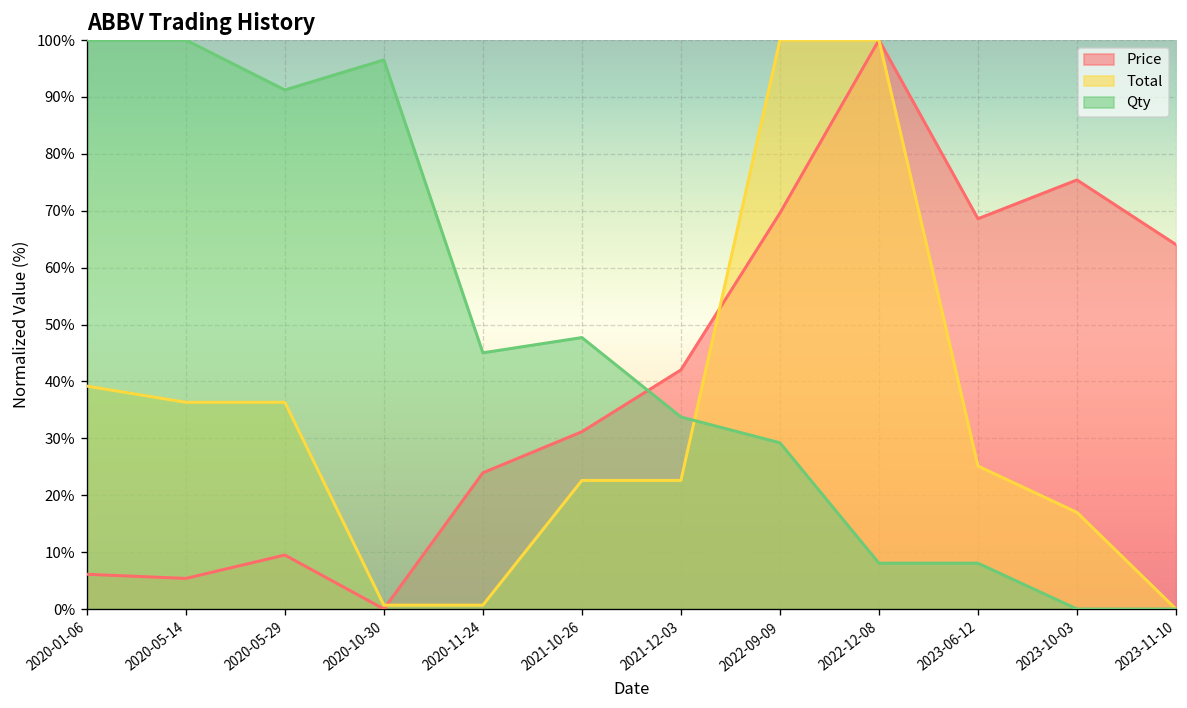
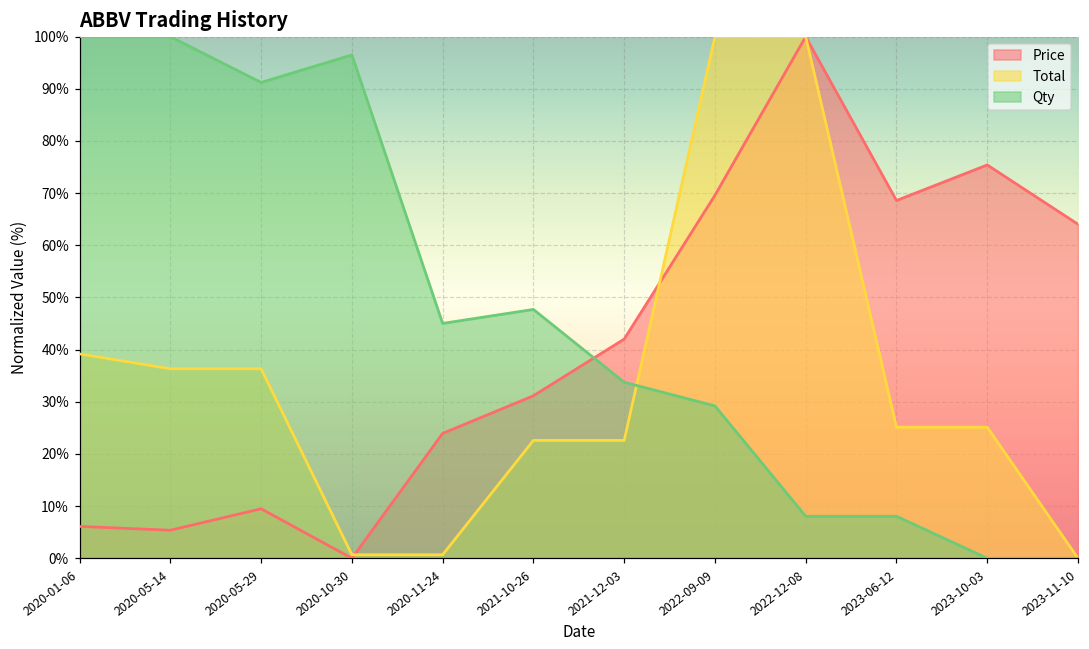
  {
    "Price": {
      "2020-01-06": "6%",
      "2020-05-14": "5%",
      "2020-05-29": "9%",
      "2020-10-30": "0%",
      "2020-11-24": "24%",
      "2021-10-26": "31%",
      "2021-12-03": "42%",
      "2022-09-09": "70%",
      "2023-06-12": "69%",
      "2023-10-03": "75%",
      "2023-11-10": "64%"
    },
    "Total": {
      "2020-01-06": "39%",
      "2020-05-14": "36%",
      "2020-05-29": "36%",
      "2020-10-30": "1%",
      "2020-11-24": "1%",
      "2021-10-26": "23%",
      "2021-12-03": "23%",
      "2022-09-09": "100%",
      "2023-06-12": "25%",
-     "2023-10-03": "17%"
+     "2023-10-03": "25%"
    },
    "Qty": {
      "2020-01-06": "100%",
      "2020-05-14": "100%",
      "2020-05-29": "91%",
      "2020-10-30": "96%",
      "2020-11-24": "45%",
      "2021-10-26": "48%",
      "2021-12-03": "34%",
      "2022-09-09": "29%",
      "2022-12-08": "8%",
      "2023-06-12": "8%",
      "2023-10-03": "0%"
    }
  }
